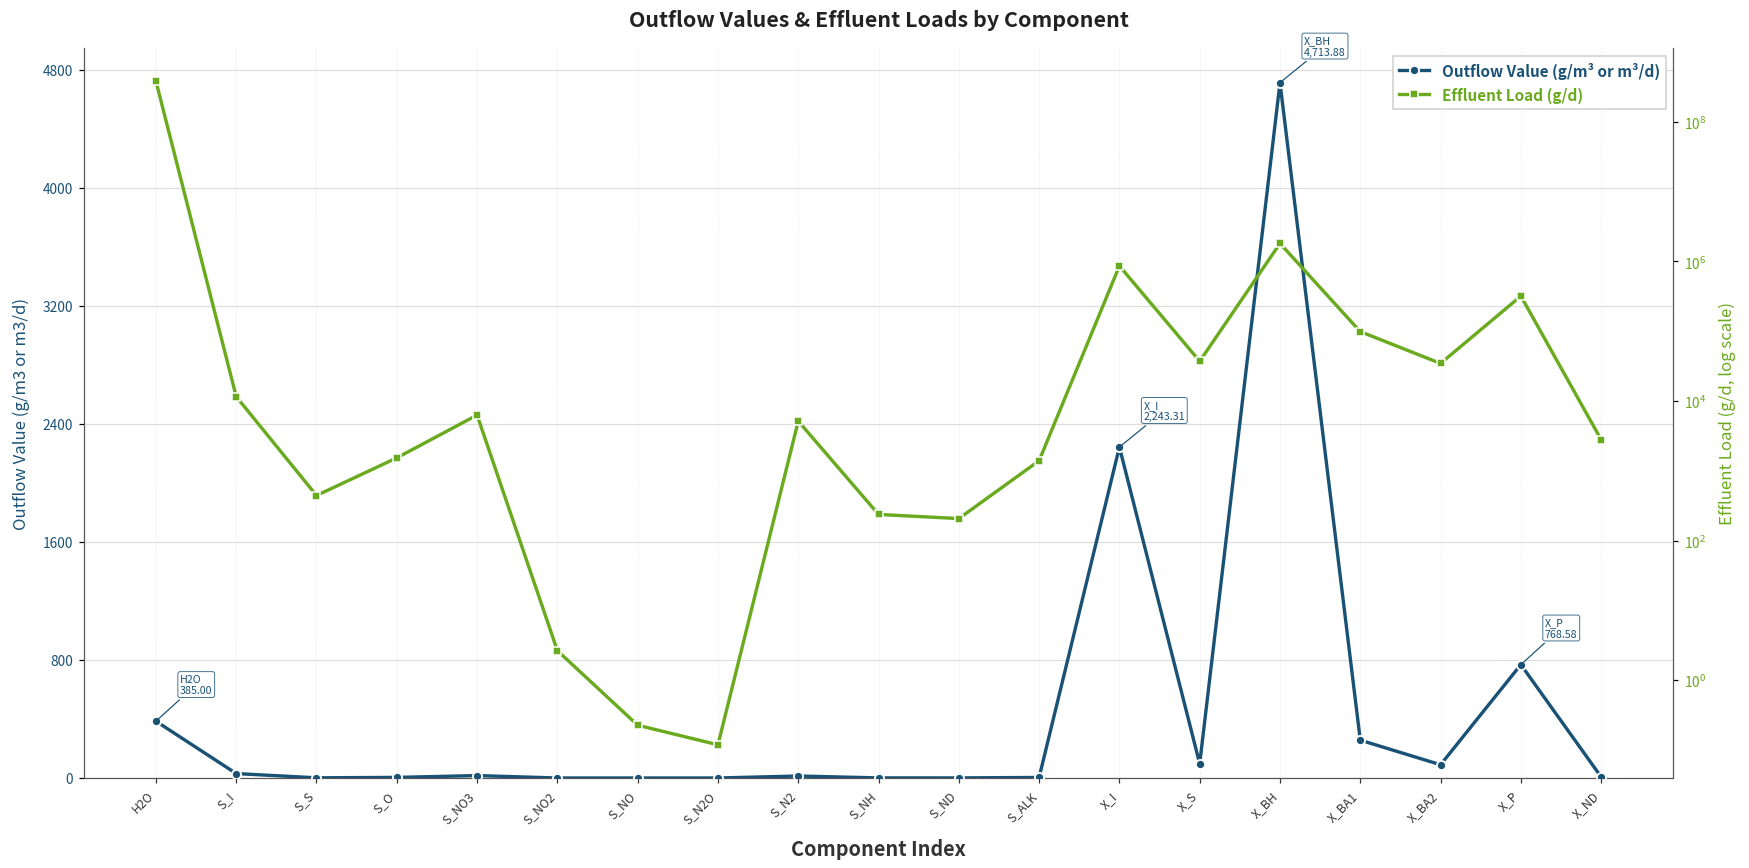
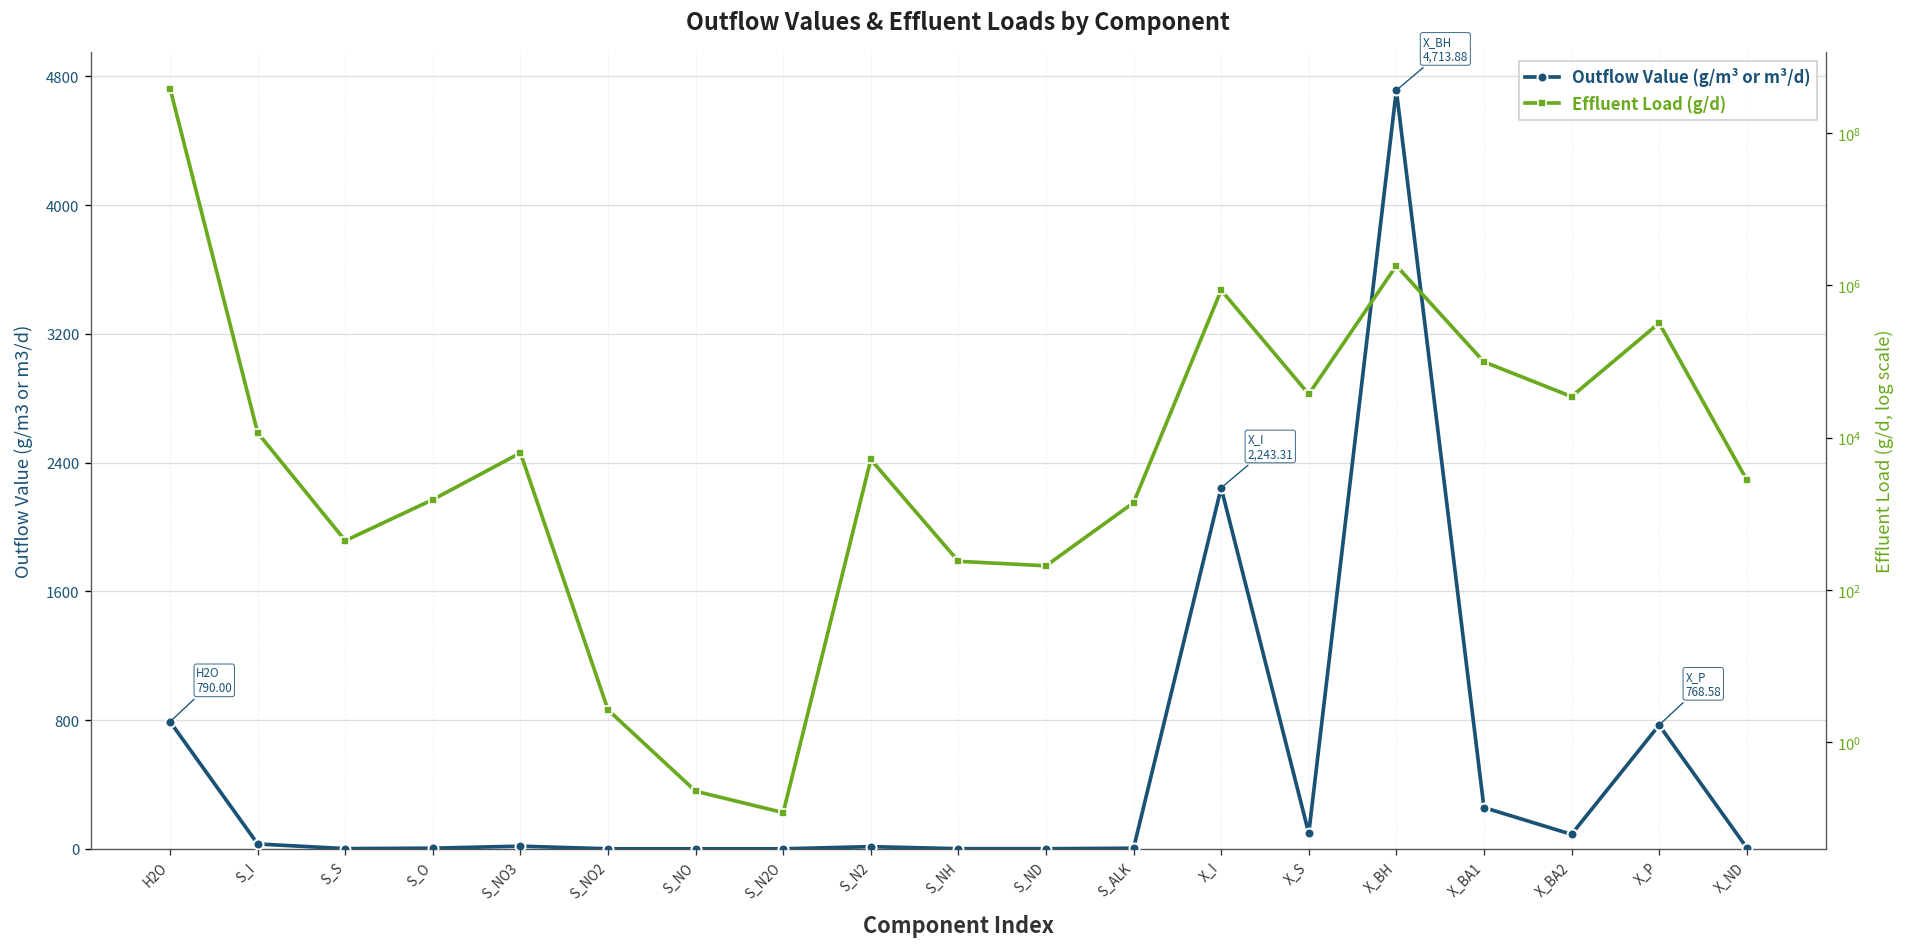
  {
    "Outflow Value (g/m³ or m³/d)": {
-     "H2O": 385.00
+     "H2O": 790.00
    }
  }
